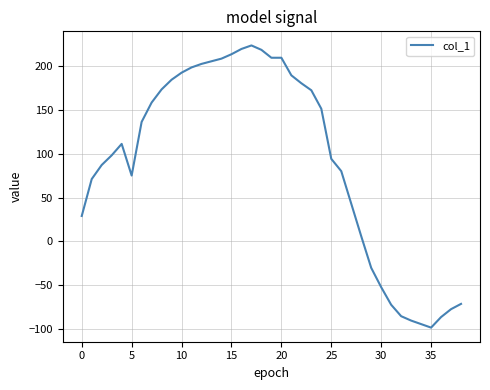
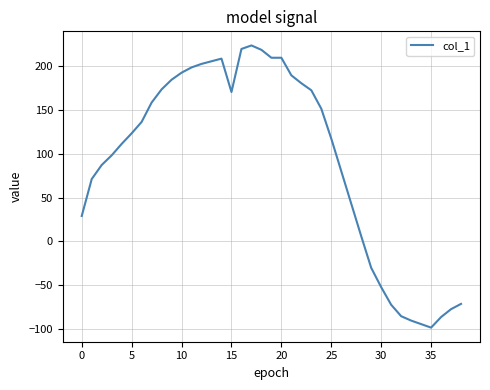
  {
    "0": 30,
-   "5": 80,
+   "5": 120,
    "10": 190,
-   "15": 210,
+   "15": 170,
    "20": 210,
-   "25": 90,
+   "25": 120,
    "30": -50,
    "35": -100
  }
